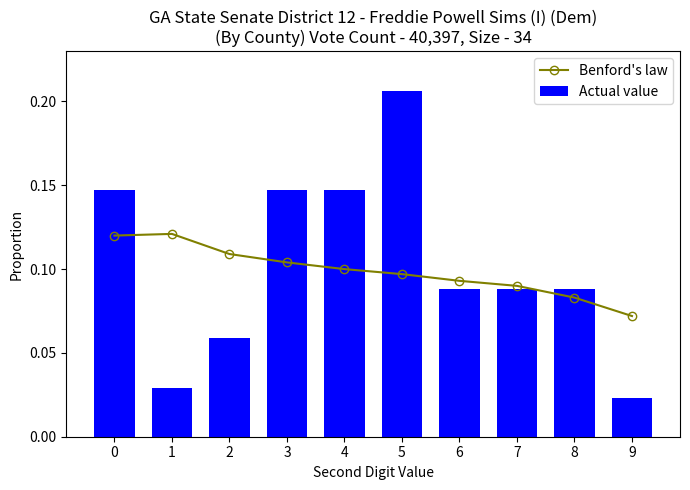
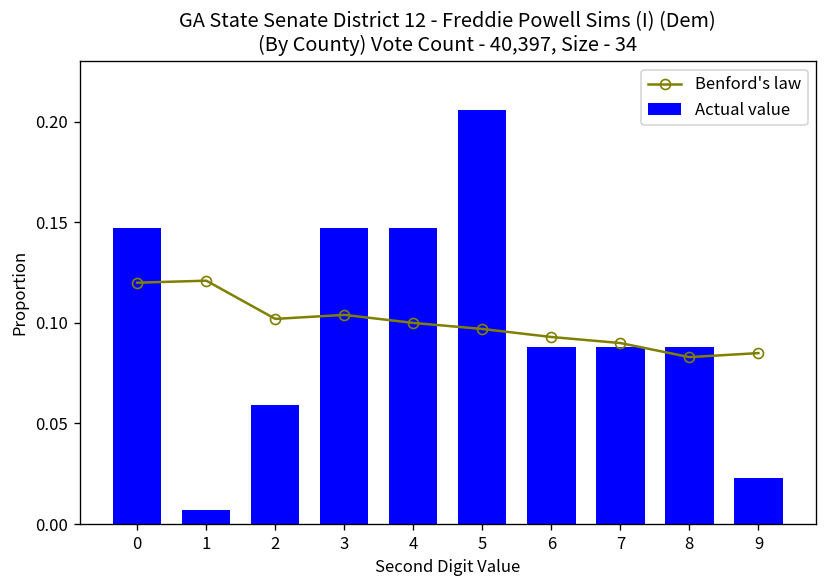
  {
    "Benford's law": {
      "0": 0.120,
      "1": 0.121,
-     "2": 0.109,
+     "2": 0.102,
      "3": 0.104,
      "4": 0.100,
      "5": 0.097,
      "6": 0.093,
      "7": 0.090,
      "8": 0.083,
-     "9": 0.072
+     "9": 0.085
    },
    "Actual value": {
      "0": 0.147,
-     "1": 0.029,
+     "1": 0.007,
      "2": 0.059,
      "3": 0.147,
      "4": 0.147,
      "5": 0.206,
      "6": 0.088,
      "7": 0.088,
      "8": 0.088,
      "9": 0.023
    }
  }
